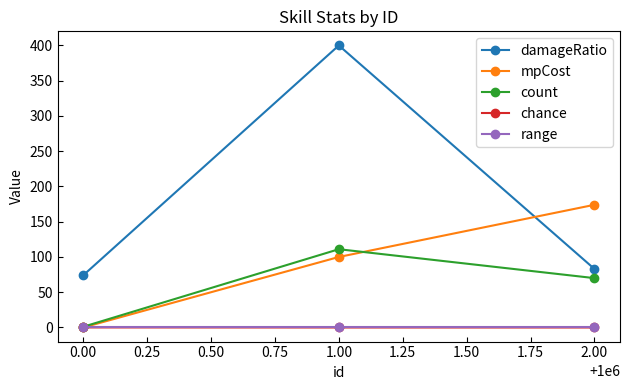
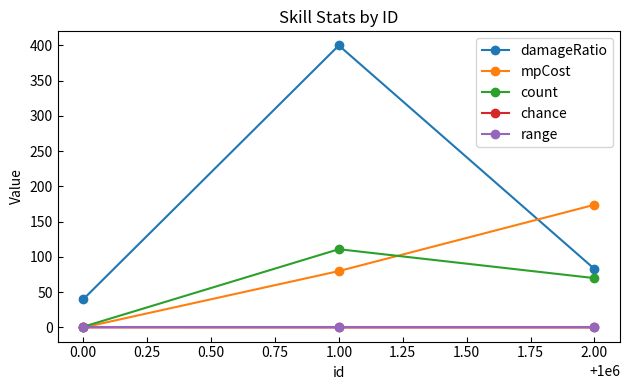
  {
    "damageRatio": {
-     "0.00": 70,
+     "0.00": 40,
      "1.00": 400,
      "2.00": 80
    },
    "mpCost": {
-     "1.00": 100,
+     "1.00": 80,
      "2.00": 170
    },
    "count": {
      "1.00": 110,
      "2.00": 70
    }
  }
